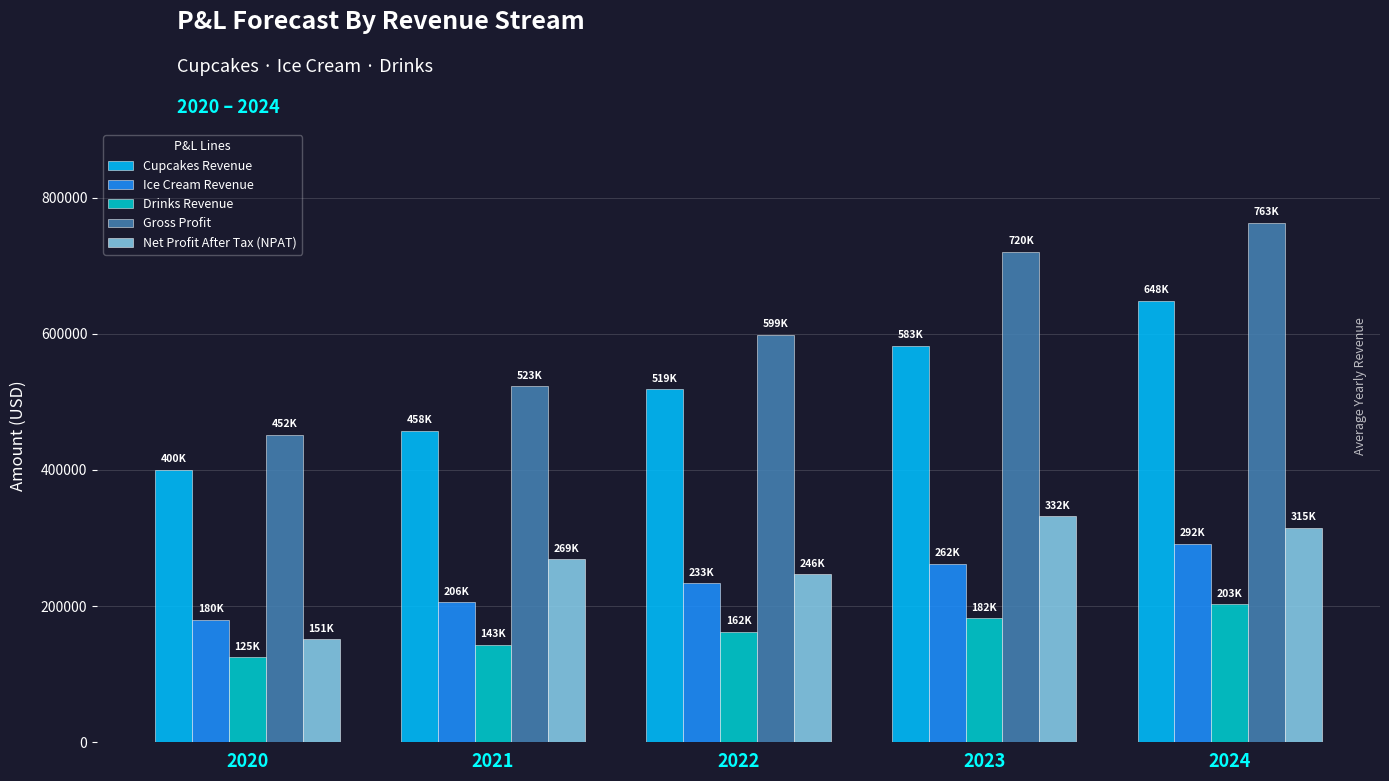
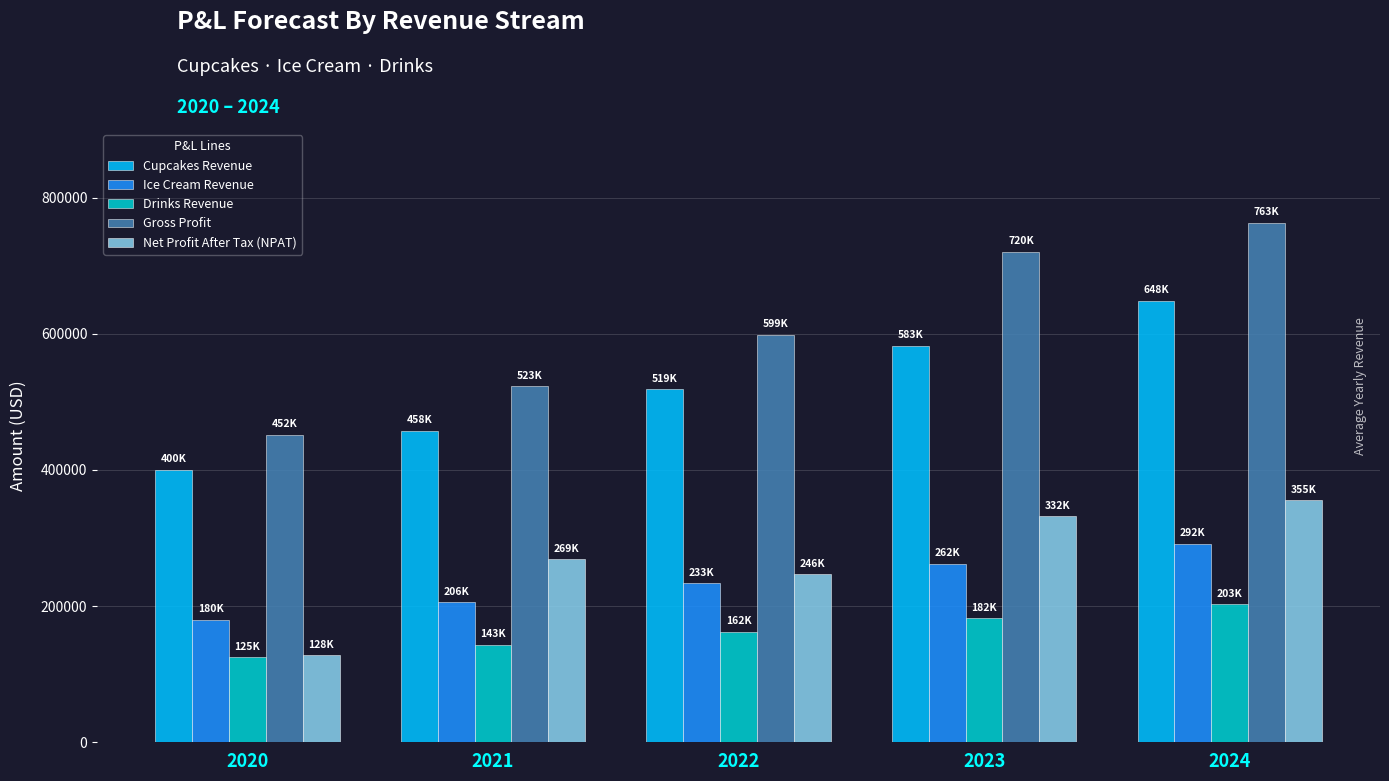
  {
    "Gross Profit": {
      "2020": "452K",
      "2021": "523K",
      "2022": "599K",
      "2023": "720K",
      "2024": "763K"
    },
    "Net Profit After Tax (NPAT)": {
-     "2020": "151K",
+     "2020": "128K",
      "2021": "269K",
      "2022": "246K",
      "2023": "332K",
-     "2024": "315K"
+     "2024": "355K"
    }
  }
